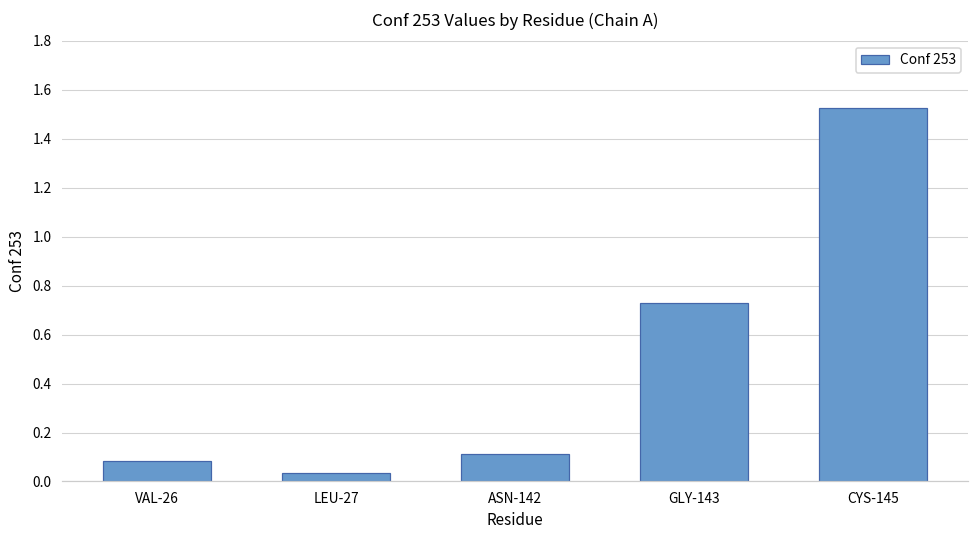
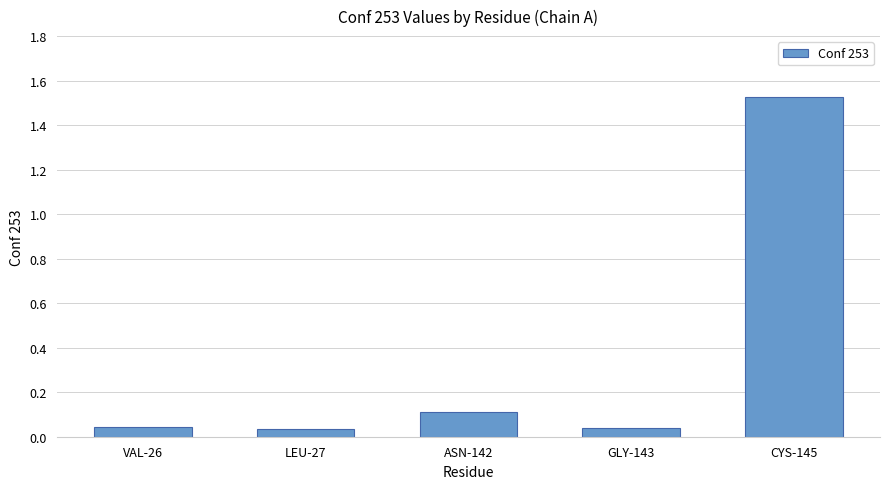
  {
-   "VAL-26": 0.09,
+   "VAL-26": 0.04,
    "LEU-27": 0.03,
    "ASN-142": 0.11,
-   "GLY-143": 0.73,
+   "GLY-143": 0.04,
    "CYS-145": 1.53
  }
